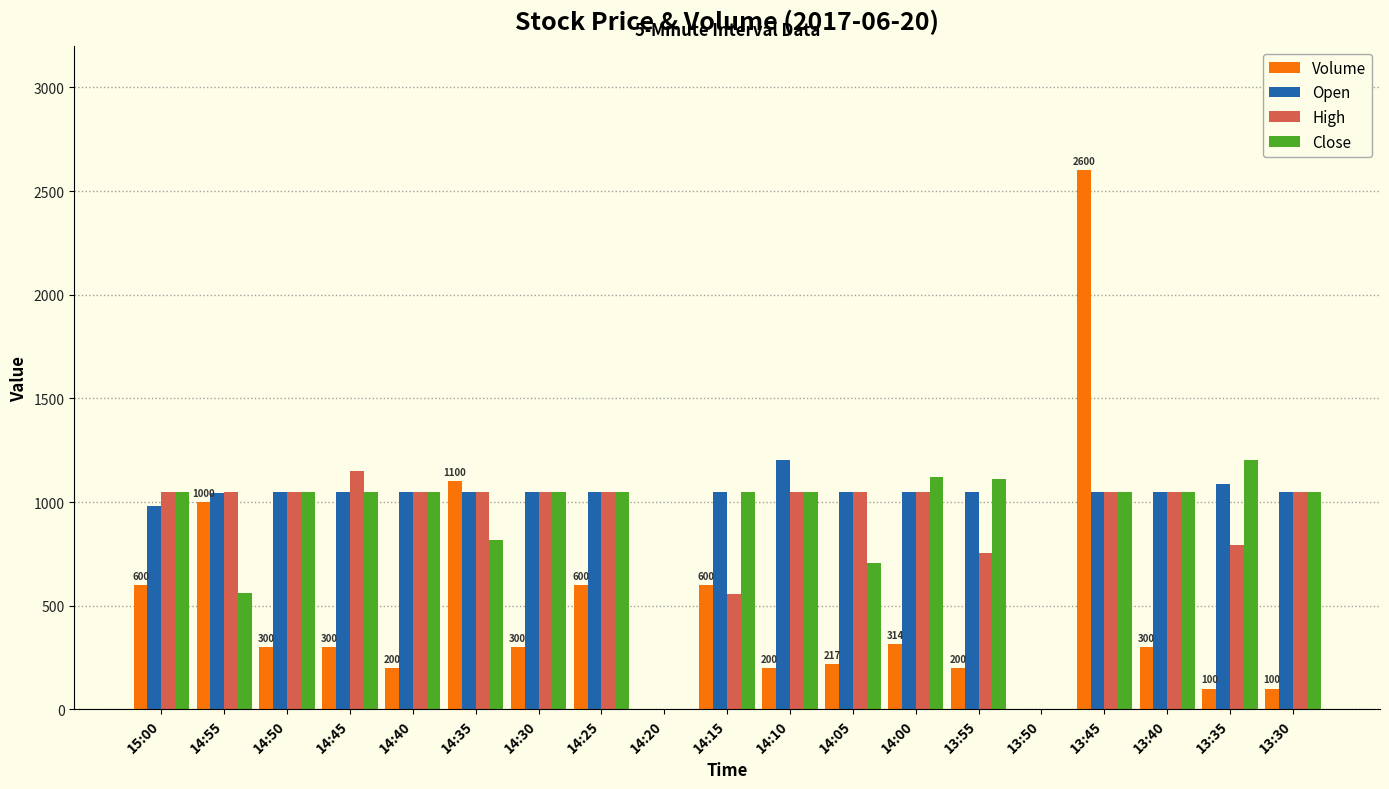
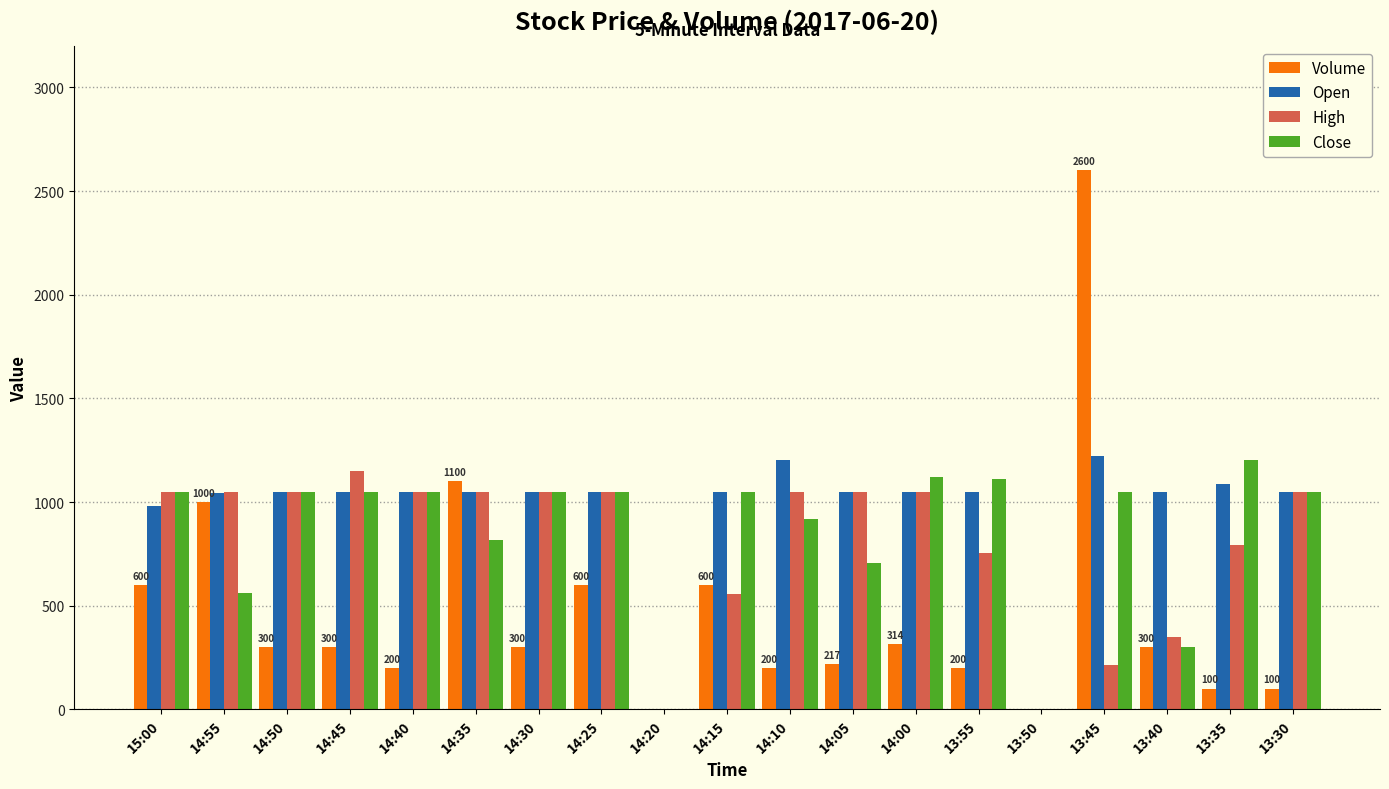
  {
    "Volume": {
      "15:00": 600,
      "14:55": 1000,
      "14:50": 300,
      "14:45": 300,
      "14:40": 200,
      "14:35": 1100,
      "14:30": 300,
      "14:25": 600,
      "14:15": 600,
      "14:10": 200,
      "14:05": 217,
      "14:00": 314,
      "13:55": 200,
      "13:45": 2600,
      "13:40": 300,
      "13:35": 100,
      "13:30": 100
    },
    "Open": {
      "15:00": 980,
      "14:50": 1050,
      "14:45": 1050,
      "14:40": 1050,
      "14:35": 1050,
      "14:30": 1050,
      "14:25": 1050,
      "14:20": 0,
      "14:15": 1050,
      "14:10": 1210,
      "14:05": 1050,
      "14:00": 1050,
      "13:55": 1050,
      "13:50": 0,
-     "13:45": 1050,
+     "13:45": 1220,
      "13:40": 1050,
      "13:35": 1090,
      "13:30": 1050
    },
    "High": {
      "15:00": 1050,
      "14:55": 1050,
      "14:50": 1050,
      "14:45": 1150,
      "14:40": 1050,
      "14:35": 1050,
      "14:30": 1050,
      "14:25": 1050,
      "14:20": 0,
      "14:15": 560,
      "14:10": 1050,
      "14:05": 1050,
      "14:00": 1050,
      "13:55": 760,
      "13:50": 0,
-     "13:45": 1050,
-     "13:40": 1050,
+     "13:45": 220,
+     "13:40": 350,
      "13:35": 790,
      "13:30": 1050
    },
    "Close": {
      "15:00": 1050,
      "14:55": 560,
      "14:50": 1050,
      "14:45": 1050,
      "14:40": 1050,
      "14:35": 820,
      "14:30": 1050,
      "14:25": 1050,
      "14:20": 0,
      "14:15": 1050,
-     "14:10": 1050,
+     "14:10": 920,
      "14:05": 710,
      "14:00": 1120,
      "13:55": 1110,
      "13:50": 0,
      "13:45": 1050,
-     "13:40": 1050,
+     "13:40": 300,
      "13:35": 1200,
      "13:30": 1050
    }
  }
